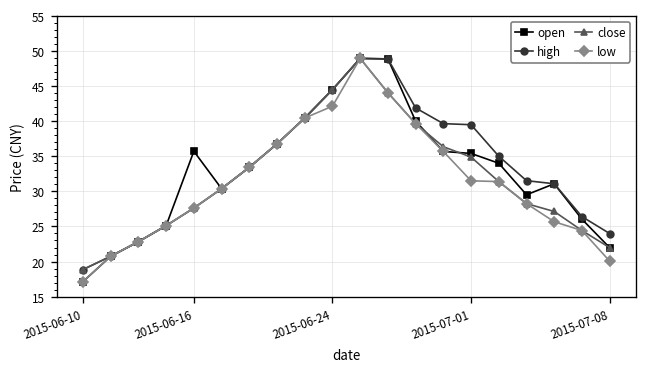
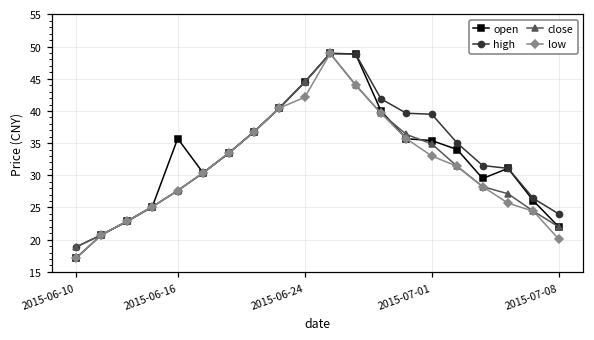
  {
    "open": {
      "2015-06-16": 36,
      "2015-07-01": 35
    },
    "low": {
      "2015-06-24": 42,
-     "2015-07-01": 32,
+     "2015-07-01": 33,
      "2015-07-08": 20
    }
  }
